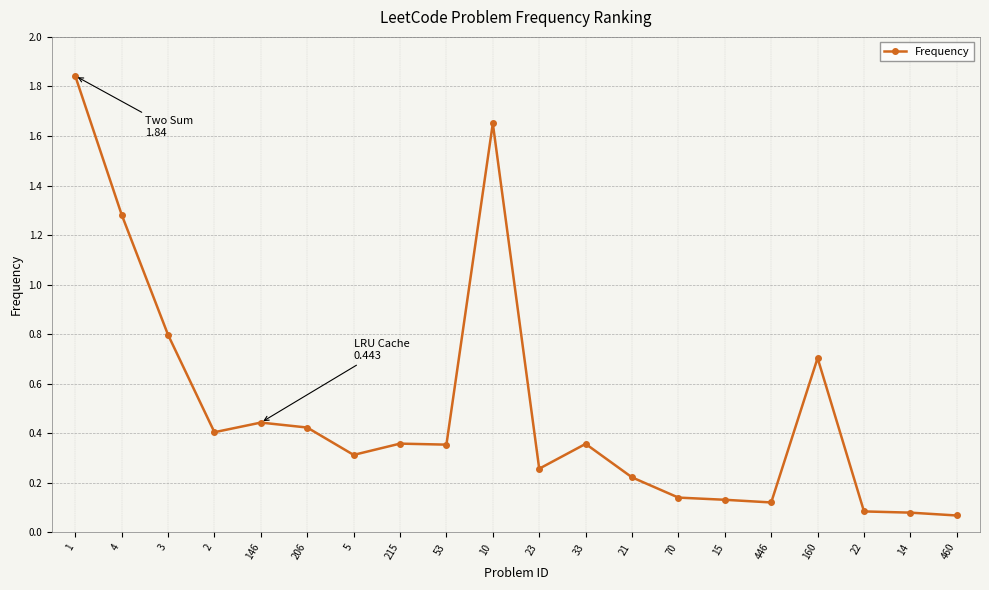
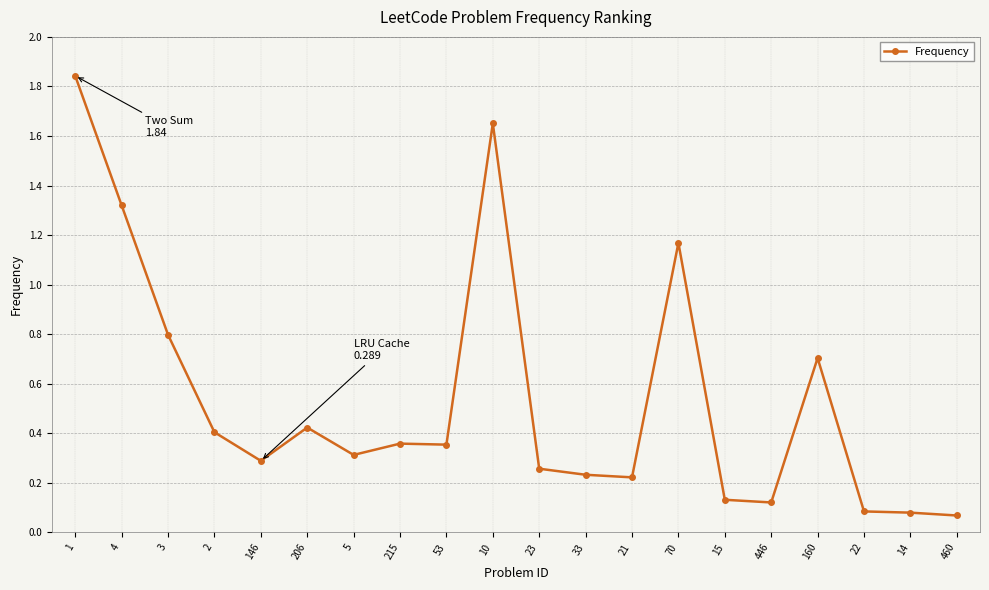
  {
    "1": 1.84,
-   "4": 1.28,
-   "146": 0.443,
-   "33": 0.36,
-   "70": 0.14
+   "4": 1.32,
+   "146": 0.289,
+   "33": 0.23,
+   "70": 1.17
  }
